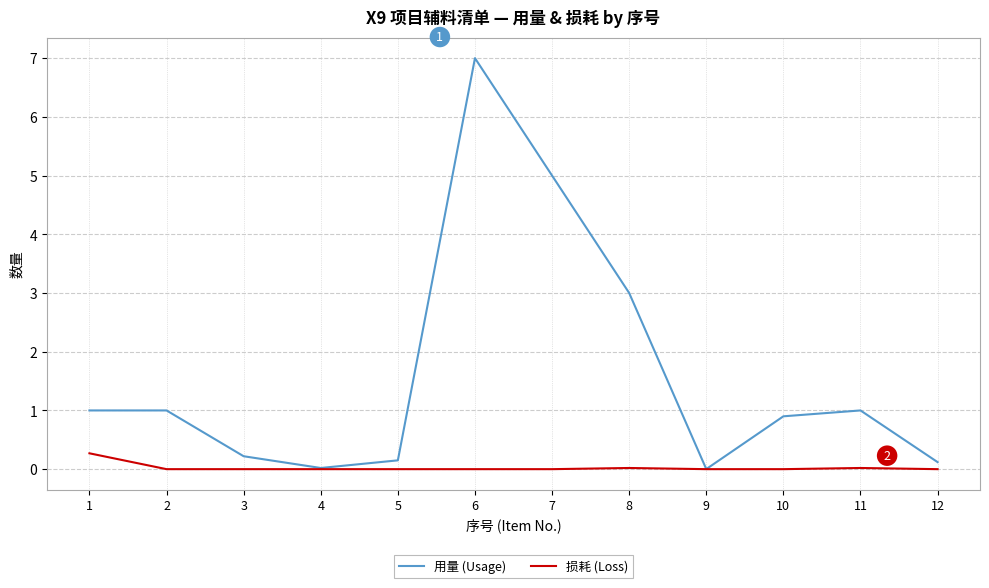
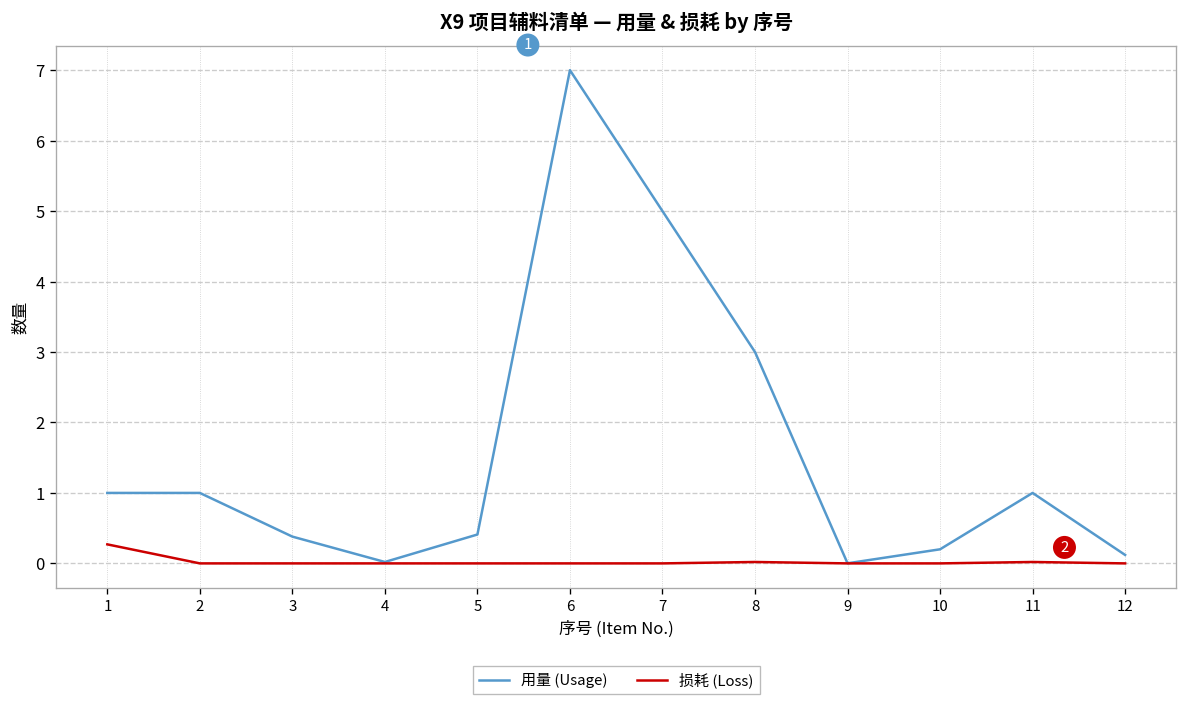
  {
    "用量 (Usage)": {
      "1": 1.0,
      "2": 1.0,
-     "3": 0.2,
-     "5": 0.2,
+     "3": 0.4,
+     "5": 0.4,
      "6": 7.0,
      "7": 5.0,
      "8": 3.0,
-     "10": 0.9,
+     "10": 0.2,
      "11": 1.0,
      "12": 0.1
    },
    "损耗 (Loss)": {
      "1": 0.3,
      "2": 0.0,
      "3": 0.0,
      "5": 0.0,
      "6": 0.0,
      "7": 0.0,
      "8": 0.0,
      "10": 0.0,
      "12": 0.0
    }
  }
